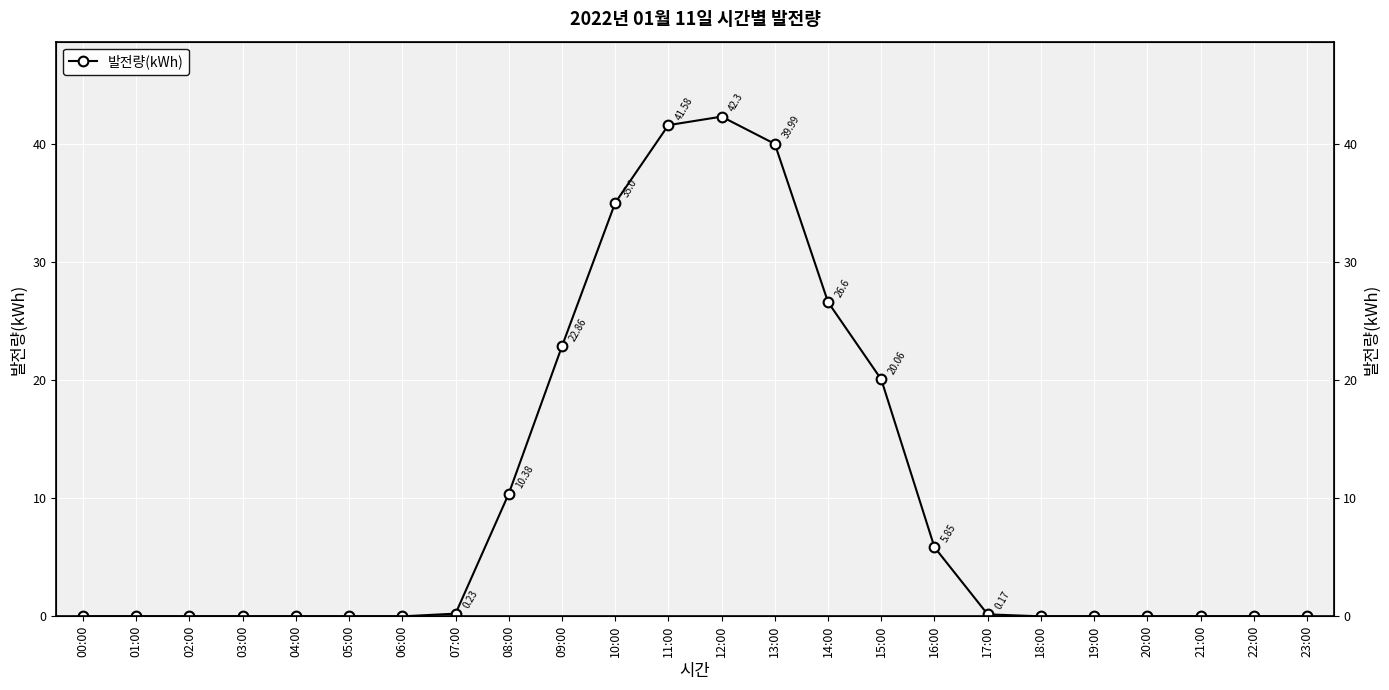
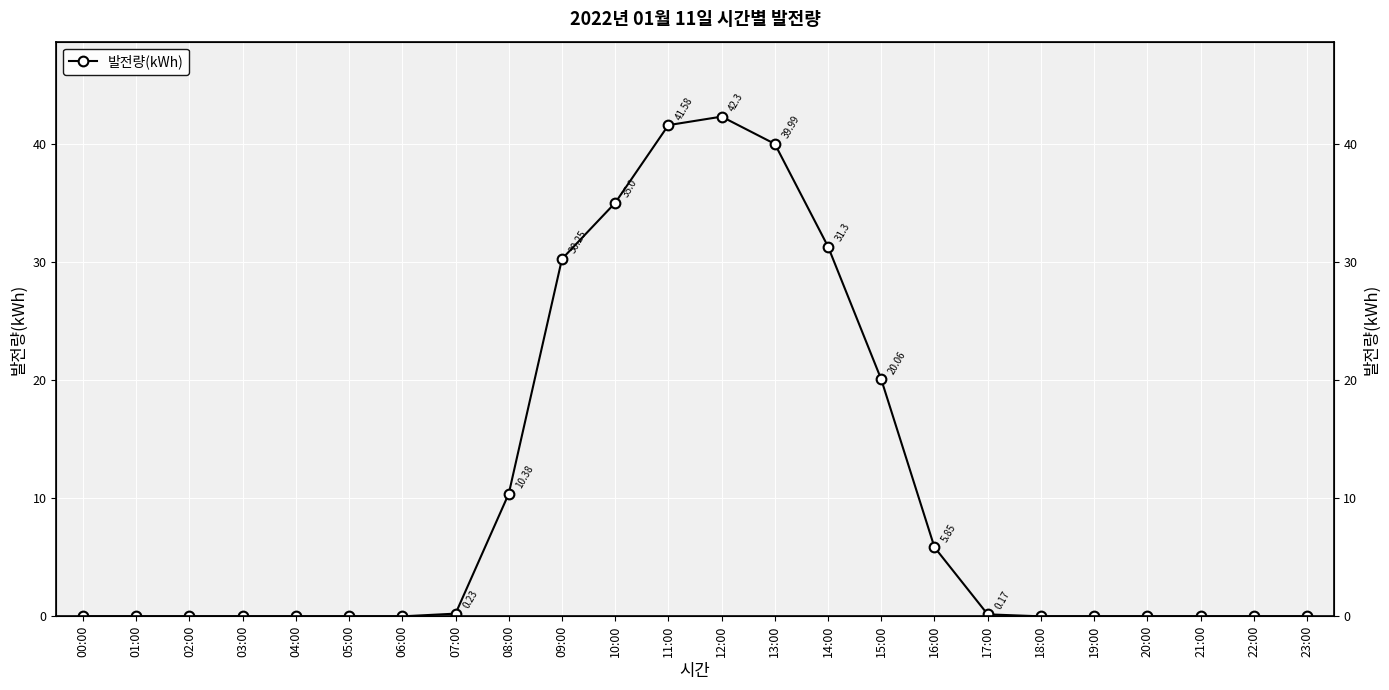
  {
    "07:00": 0.23,
    "08:00": 10.38,
-   "09:00": 22.86,
+   "09:00": 30.25,
    "10:00": 35.0,
    "11:00": 41.58,
    "12:00": 42.3,
    "13:00": 39.99,
-   "14:00": 26.6,
+   "14:00": 31.3,
    "15:00": 20.06,
    "16:00": 5.85,
    "17:00": 0.17
  }
